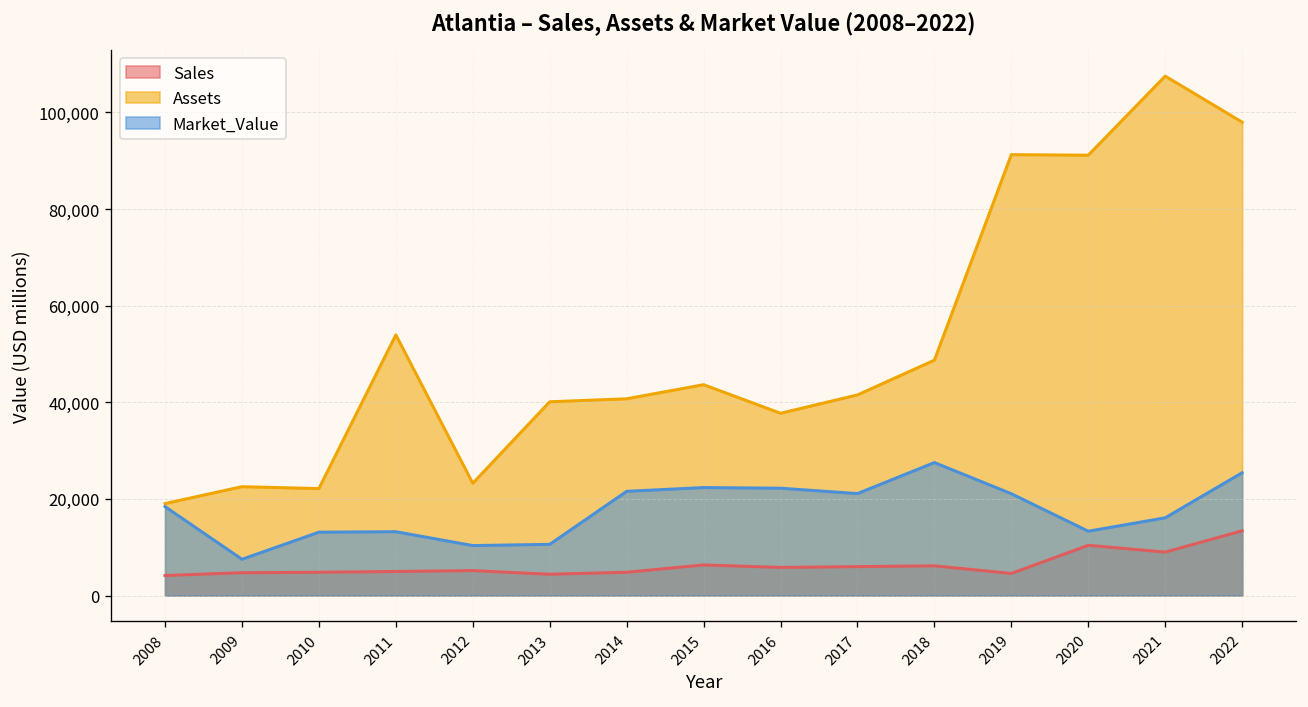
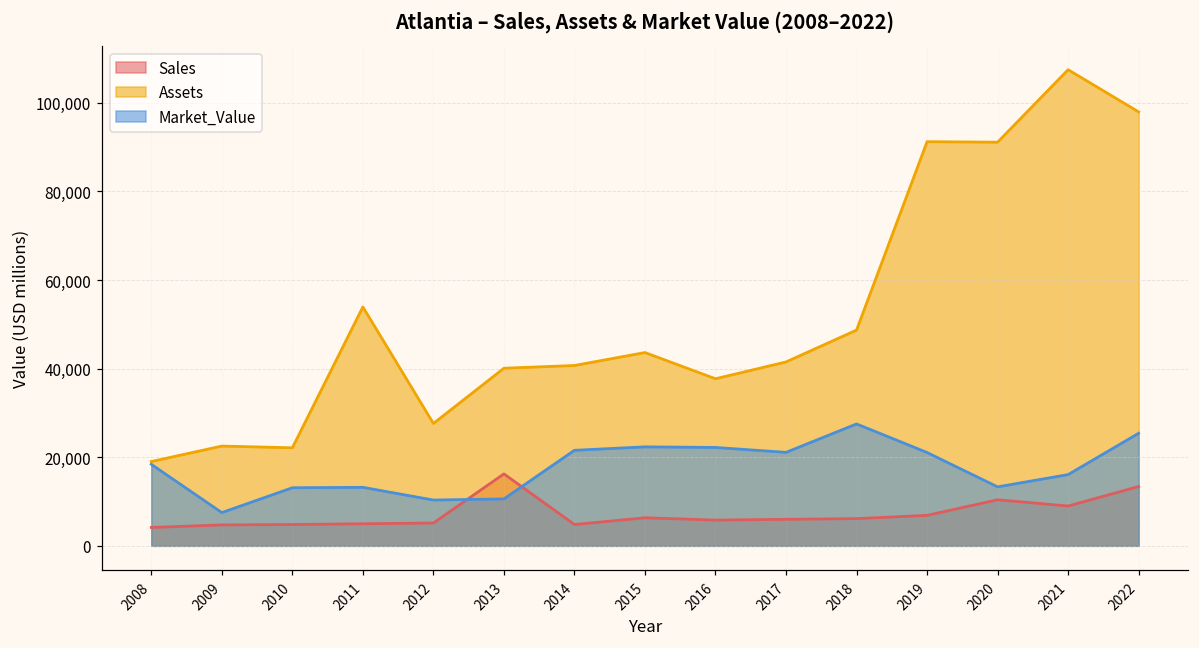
  {
    "Sales": {
      "2008": "4,000",
      "2009": "5,000",
      "2010": "5,000",
      "2011": "5,000",
      "2012": "5,000",
-     "2013": "4,000",
+     "2013": "16,000",
      "2014": "5,000",
      "2015": "6,000",
      "2016": "6,000",
      "2017": "6,000",
      "2018": "6,000",
-     "2019": "5,000",
+     "2019": "7,000",
      "2020": "10,000",
      "2021": "9,000",
      "2022": "13,000"
    },
    "Assets": {
      "2009": "23,000",
      "2010": "22,000",
      "2011": "54,000",
-     "2012": "23,000",
+     "2012": "28,000",
      "2013": "40,000",
      "2014": "41,000",
      "2015": "44,000",
      "2016": "38,000",
      "2017": "42,000",
      "2018": "49,000",
      "2019": "91,000",
      "2020": "91,000",
      "2021": "107,000",
      "2022": "98,000"
    },
    "Market_Value": {
      "2009": "8,000",
      "2010": "13,000",
      "2011": "13,000",
      "2012": "10,000",
      "2013": "11,000",
      "2014": "22,000",
      "2015": "22,000",
      "2016": "22,000",
      "2017": "21,000",
      "2018": "28,000",
      "2019": "21,000",
      "2020": "13,000",
      "2021": "16,000",
      "2022": "25,000"
    }
  }
